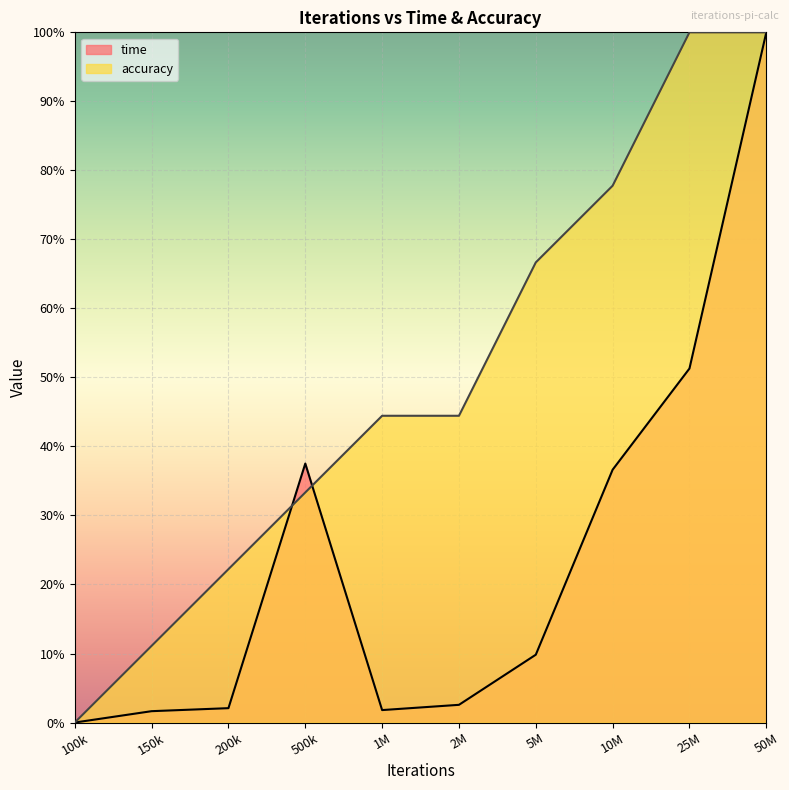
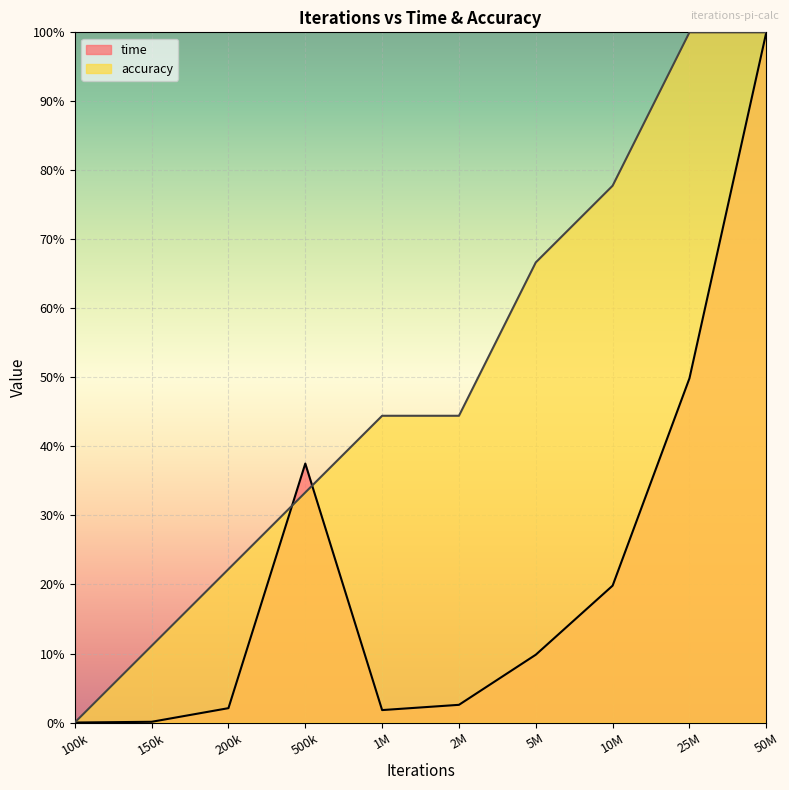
  {
    "time": {
-     "150k": "2%",
+     "150k": "0%",
      "200k": "2%",
      "500k": "38%",
      "1M": "2%",
      "2M": "3%",
      "5M": "10%",
-     "10M": "37%",
-     "25M": "51%"
+     "10M": "20%",
+     "25M": "50%"
    },
    "accuracy": {
      "150k": "11%",
      "200k": "22%",
      "500k": "33%",
      "1M": "44%",
      "2M": "44%",
      "5M": "67%",
      "10M": "78%",
      "25M": "100%"
    }
  }
